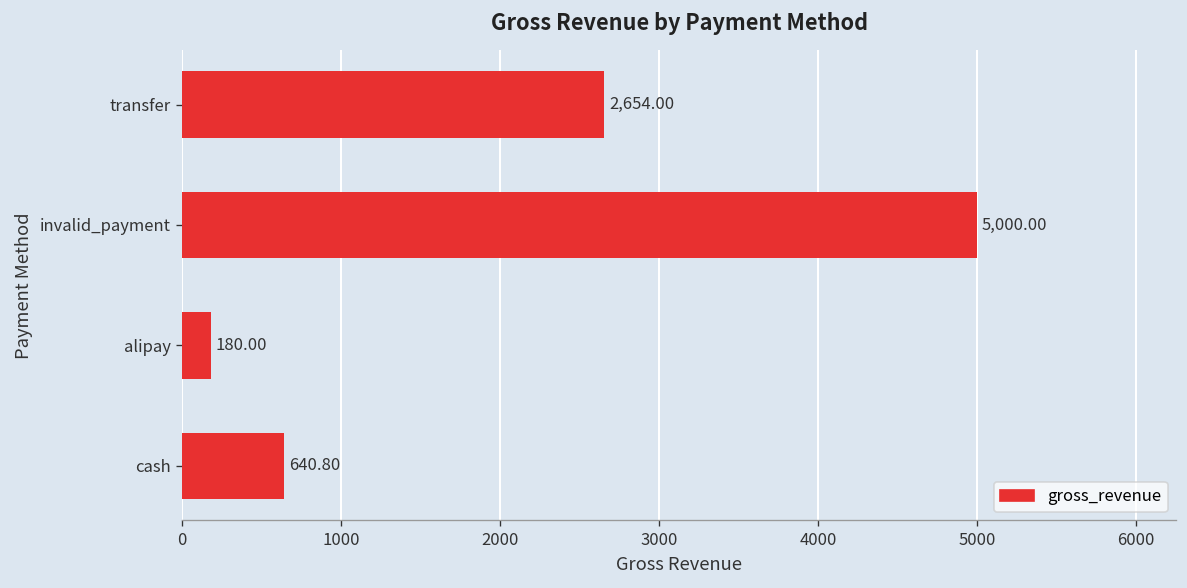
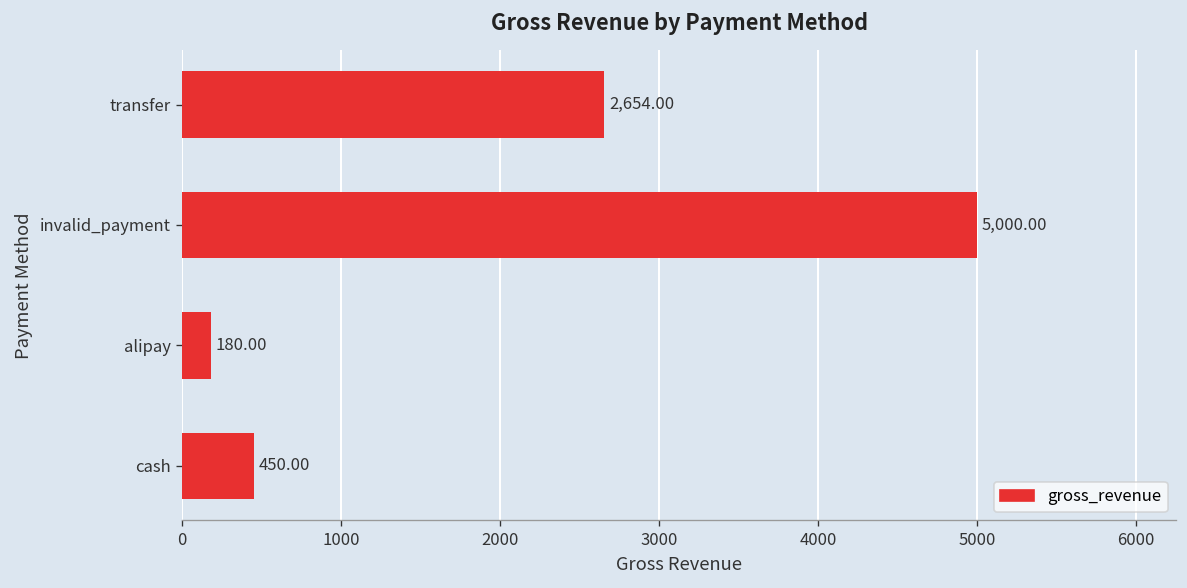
  {
    "transfer": "2,654.00",
    "invalid_payment": "5,000.00",
    "alipay": "180.00",
-   "cash": "640.80"
+   "cash": "450.00"
  }
